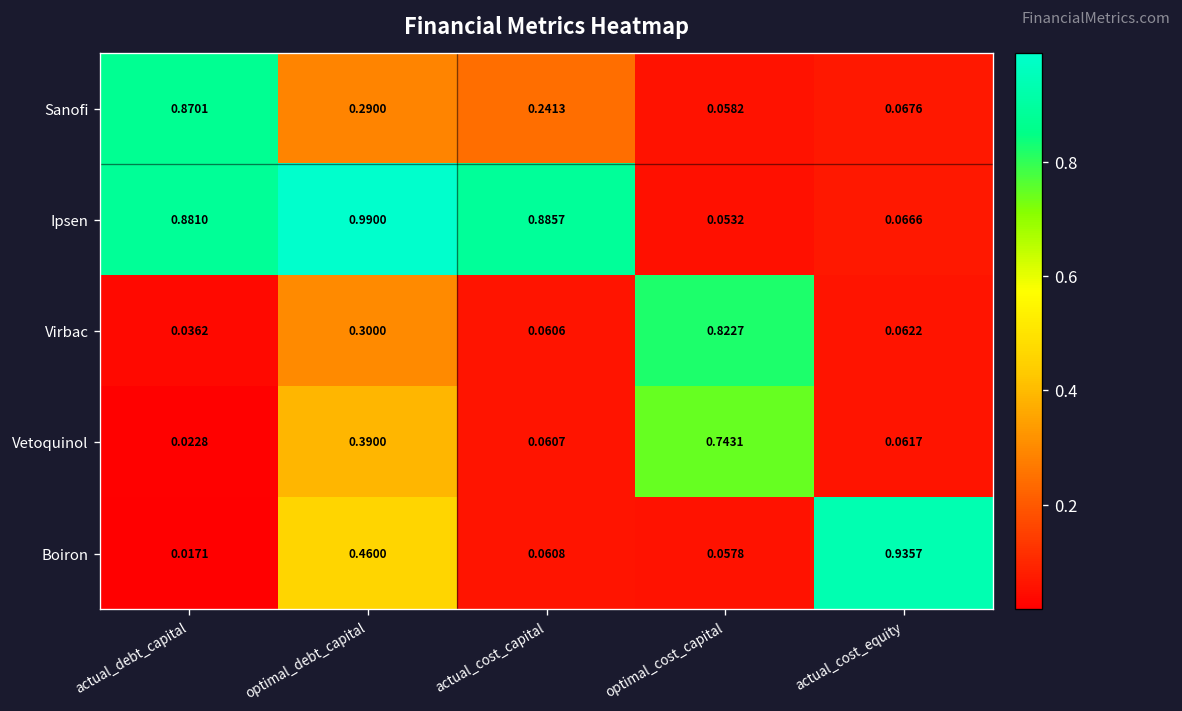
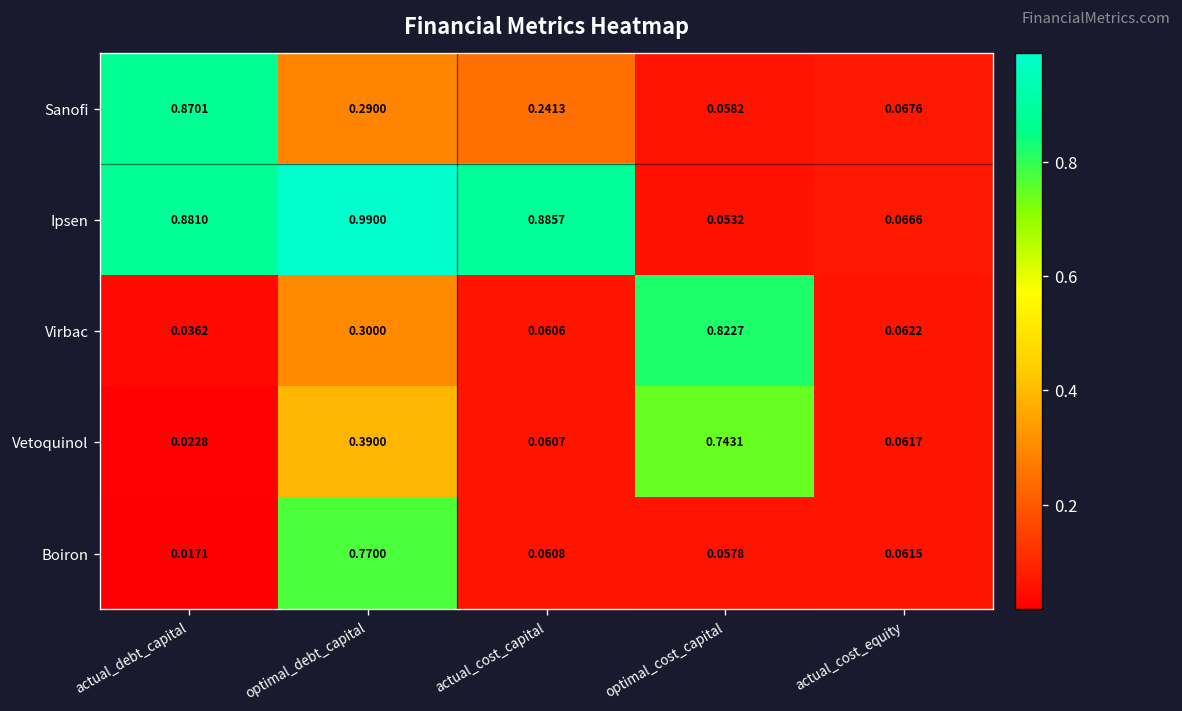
  {
    "Sanofi": {
      "actual_debt_capital": 0.8701,
      "optimal_debt_capital": 0.2900,
      "actual_cost_capital": 0.2413,
      "optimal_cost_capital": 0.0582,
      "actual_cost_equity": 0.0676
    },
    "Ipsen": {
      "actual_debt_capital": 0.8810,
      "optimal_debt_capital": 0.9900,
      "actual_cost_capital": 0.8857,
      "optimal_cost_capital": 0.0532,
      "actual_cost_equity": 0.0666
    },
    "Virbac": {
      "actual_debt_capital": 0.0362,
      "optimal_debt_capital": 0.3000,
      "actual_cost_capital": 0.0606,
      "optimal_cost_capital": 0.8227,
      "actual_cost_equity": 0.0622
    },
    "Vetoquinol": {
      "actual_debt_capital": 0.0228,
      "optimal_debt_capital": 0.3900,
      "actual_cost_capital": 0.0607,
      "optimal_cost_capital": 0.7431,
      "actual_cost_equity": 0.0617
    },
    "Boiron": {
      "actual_debt_capital": 0.0171,
-     "optimal_debt_capital": 0.4600,
+     "optimal_debt_capital": 0.7700,
      "actual_cost_capital": 0.0608,
      "optimal_cost_capital": 0.0578,
-     "actual_cost_equity": 0.9357
+     "actual_cost_equity": 0.0615
    }
  }
